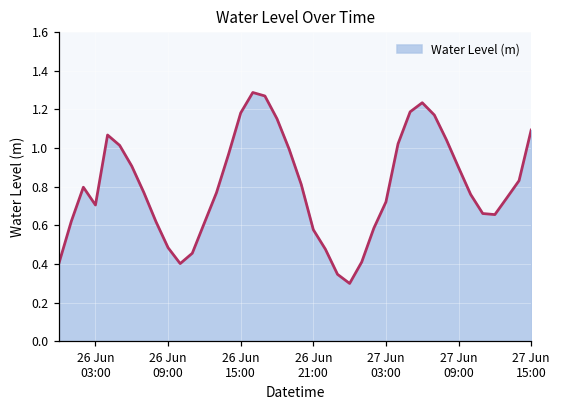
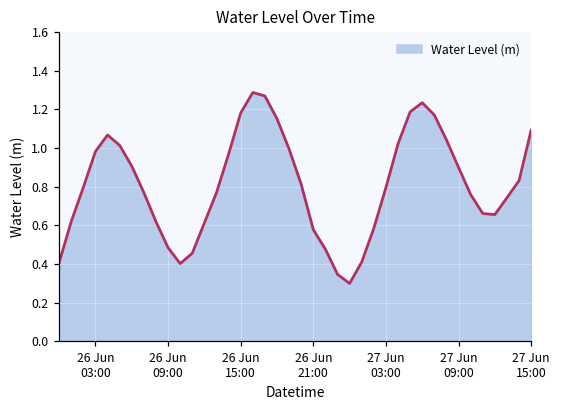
  {
-   "26 Jun 03:00": 0.71,
+   "26 Jun 03:00": 0.98,
    "26 Jun 09:00": 0.48,
    "26 Jun 15:00": 1.18,
    "26 Jun 21:00": 0.58,
-   "27 Jun 03:00": 0.72,
+   "27 Jun 03:00": 0.80,
    "27 Jun 09:00": 0.90,
    "27 Jun 15:00": 1.09
  }
